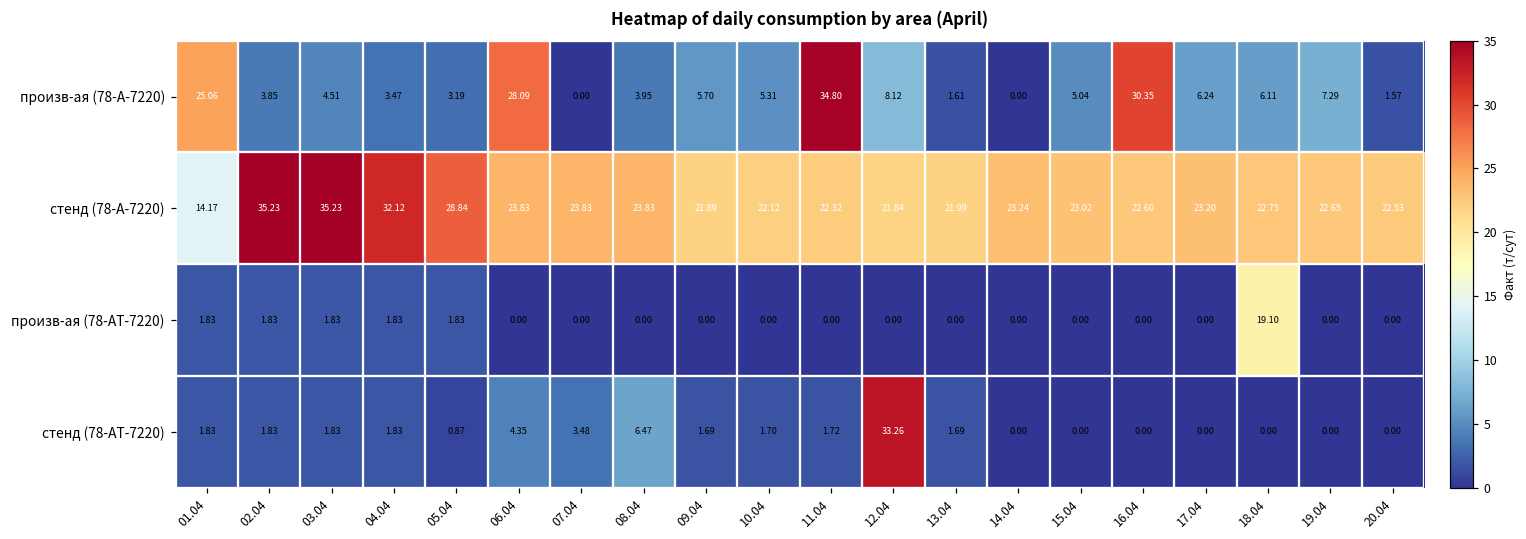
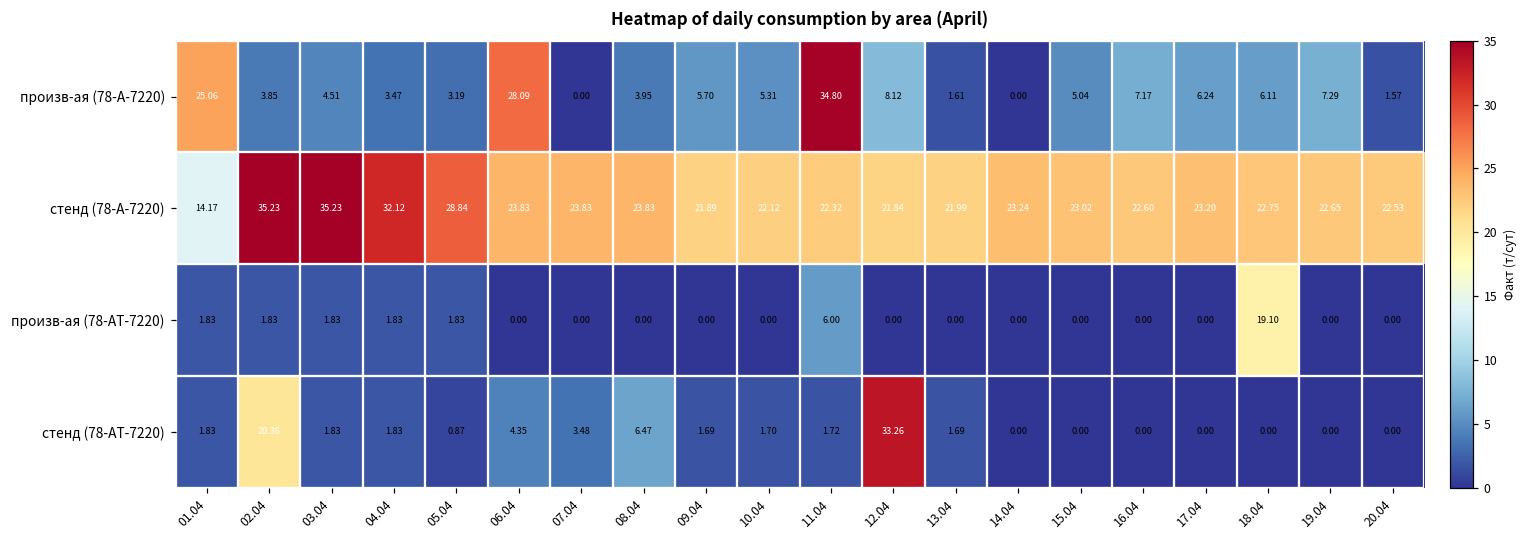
  {
    "произв-ая (78-А-7220)": {
      "01.04": 25.06,
      "02.04": 3.85,
      "03.04": 4.51,
      "04.04": 3.47,
      "05.04": 3.19,
      "06.04": 28.09,
      "07.04": 0.00,
      "08.04": 3.95,
      "09.04": 5.70,
      "10.04": 5.31,
      "11.04": 34.80,
      "12.04": 8.12,
      "13.04": 1.61,
      "14.04": 0.00,
      "15.04": 5.04,
-     "16.04": 30.35,
+     "16.04": 7.17,
      "17.04": 6.24,
      "18.04": 6.11,
      "19.04": 7.29,
      "20.04": 1.57
    },
    "стенд (78-А-7220)": {
      "01.04": 14.17,
      "02.04": 35.23,
      "03.04": 35.23,
      "04.04": 32.12,
      "05.04": 28.84,
      "06.04": 23.83,
      "07.04": 23.83,
      "08.04": 23.83,
      "09.04": 21.89,
      "10.04": 22.12,
      "11.04": 22.32,
      "12.04": 21.84,
      "13.04": 21.99,
      "14.04": 23.24,
      "15.04": 23.02,
      "16.04": 22.60,
      "17.04": 23.20,
      "18.04": 22.75,
      "19.04": 22.65,
      "20.04": 22.53
    },
    "произв-ая (78-АТ-7220)": {
      "01.04": 1.83,
      "02.04": 1.83,
      "03.04": 1.83,
      "04.04": 1.83,
      "05.04": 1.83,
      "06.04": 0.00,
      "07.04": 0.00,
      "08.04": 0.00,
      "09.04": 0.00,
      "10.04": 0.00,
-     "11.04": 0.00,
+     "11.04": 6.00,
      "12.04": 0.00,
      "13.04": 0.00,
      "14.04": 0.00,
      "15.04": 0.00,
      "16.04": 0.00,
      "17.04": 0.00,
      "18.04": 19.10,
      "19.04": 0.00,
      "20.04": 0.00
    },
    "стенд (78-АТ-7220)": {
      "01.04": 1.83,
-     "02.04": 1.83,
+     "02.04": 20.36,
      "03.04": 1.83,
      "04.04": 1.83,
      "05.04": 0.87,
      "06.04": 4.35,
      "07.04": 3.48,
      "08.04": 6.47,
      "09.04": 1.69,
      "10.04": 1.70,
      "11.04": 1.72,
      "12.04": 33.26,
      "13.04": 1.69,
      "14.04": 0.00,
      "15.04": 0.00,
      "16.04": 0.00,
      "17.04": 0.00,
      "18.04": 0.00,
      "19.04": 0.00,
      "20.04": 0.00
    }
  }
